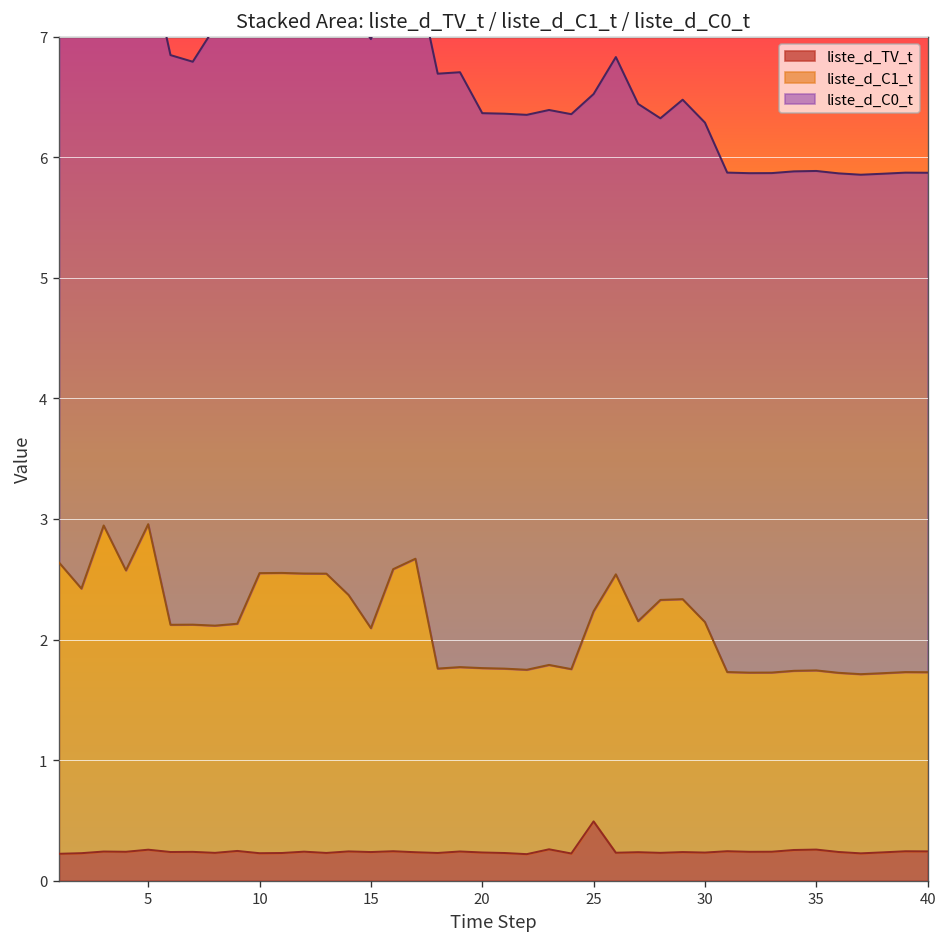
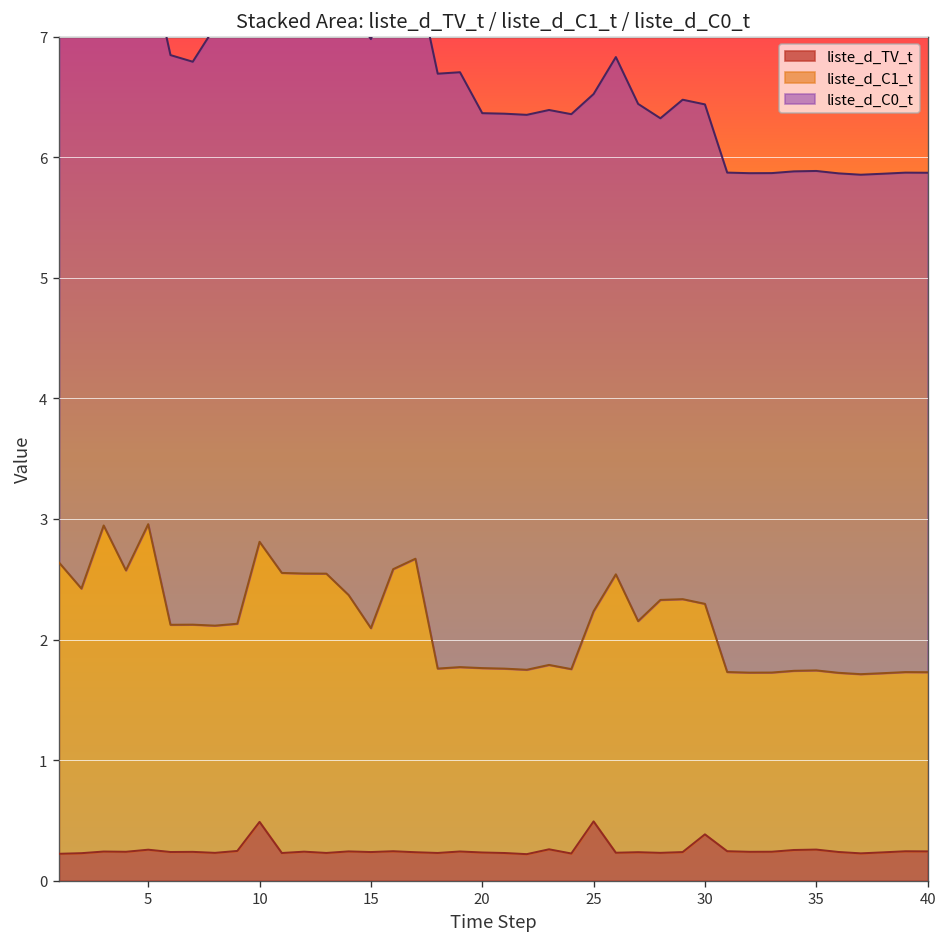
  {
    "liste_d_TV_t": {
      "5": 0.26,
-     "10": 0.23,
+     "10": 0.49,
      "15": 0.24,
      "20": 0.23,
      "25": 0.49,
-     "30": 0.23,
+     "30": 0.38,
      "35": 0.26,
      "40": 0.24
    },
    "liste_d_C1_t": {
      "5": 2.70,
      "10": 2.32,
      "15": 1.86,
      "20": 1.53,
      "25": 1.74,
      "30": 1.91,
      "35": 1.49,
      "40": 1.49
    },
    "liste_d_C0_t": {
      "15": 4.89,
      "20": 4.60,
      "25": 4.29,
      "30": 4.14,
      "35": 4.14,
      "40": 4.14
    }
  }
